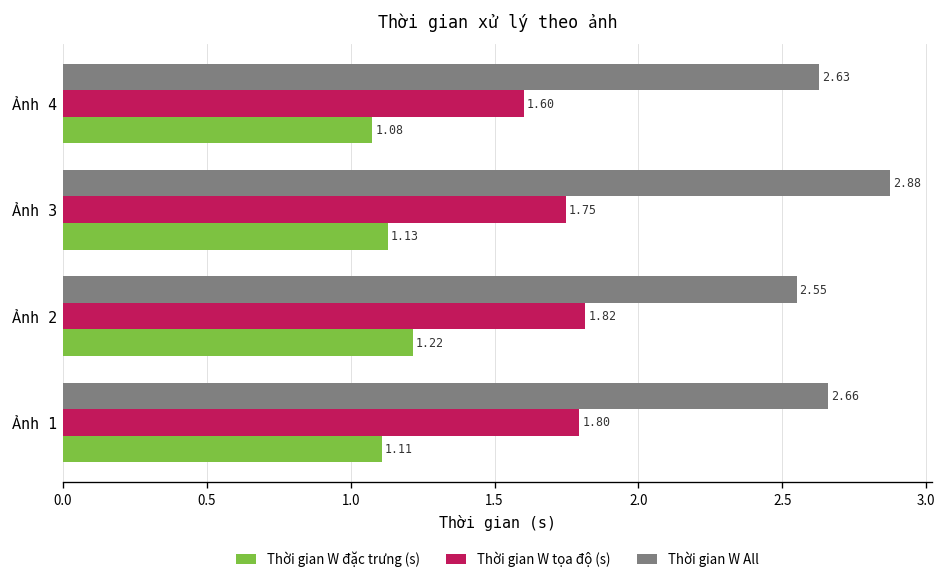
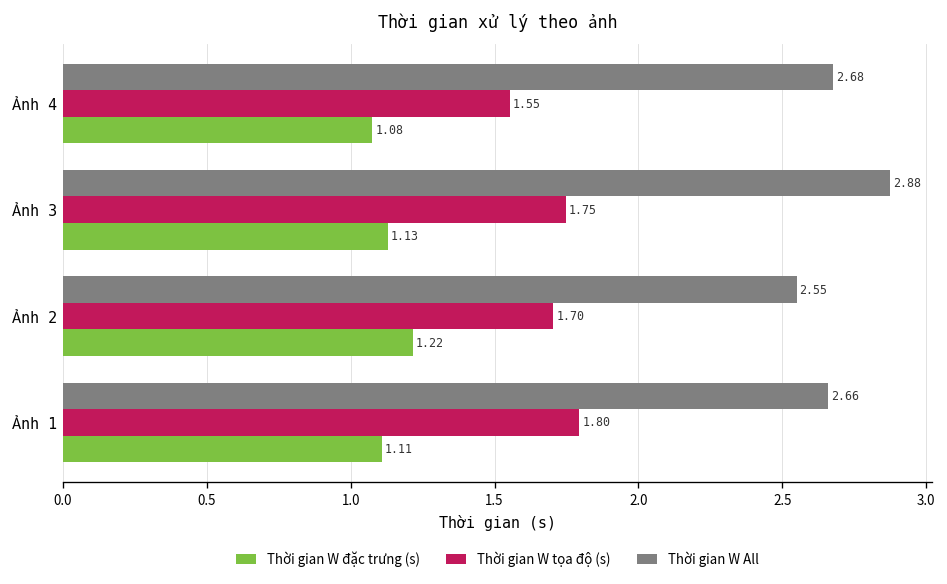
  {
    "Thời gian W đặc trưng (s)": {
      "Ảnh 4": 1.08,
      "Ảnh 3": 1.13,
      "Ảnh 2": 1.22,
      "Ảnh 1": 1.11
    },
    "Thời gian W tọa độ (s)": {
-     "Ảnh 4": 1.60,
+     "Ảnh 4": 1.55,
      "Ảnh 3": 1.75,
-     "Ảnh 2": 1.82,
+     "Ảnh 2": 1.70,
      "Ảnh 1": 1.80
    },
    "Thời gian W All": {
-     "Ảnh 4": 2.63,
+     "Ảnh 4": 2.68,
      "Ảnh 3": 2.88,
      "Ảnh 2": 2.55,
      "Ảnh 1": 2.66
    }
  }
